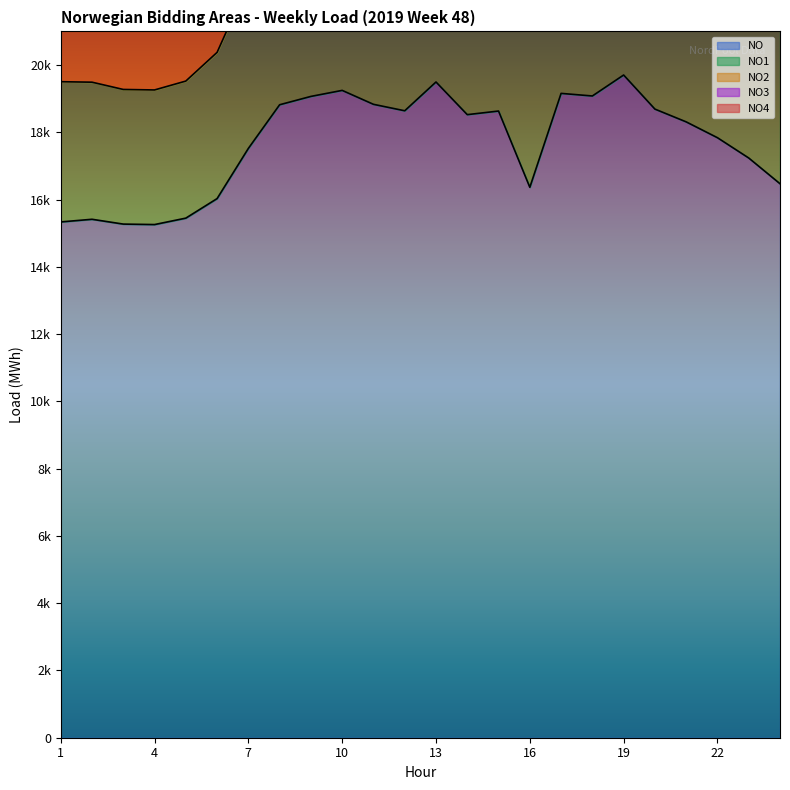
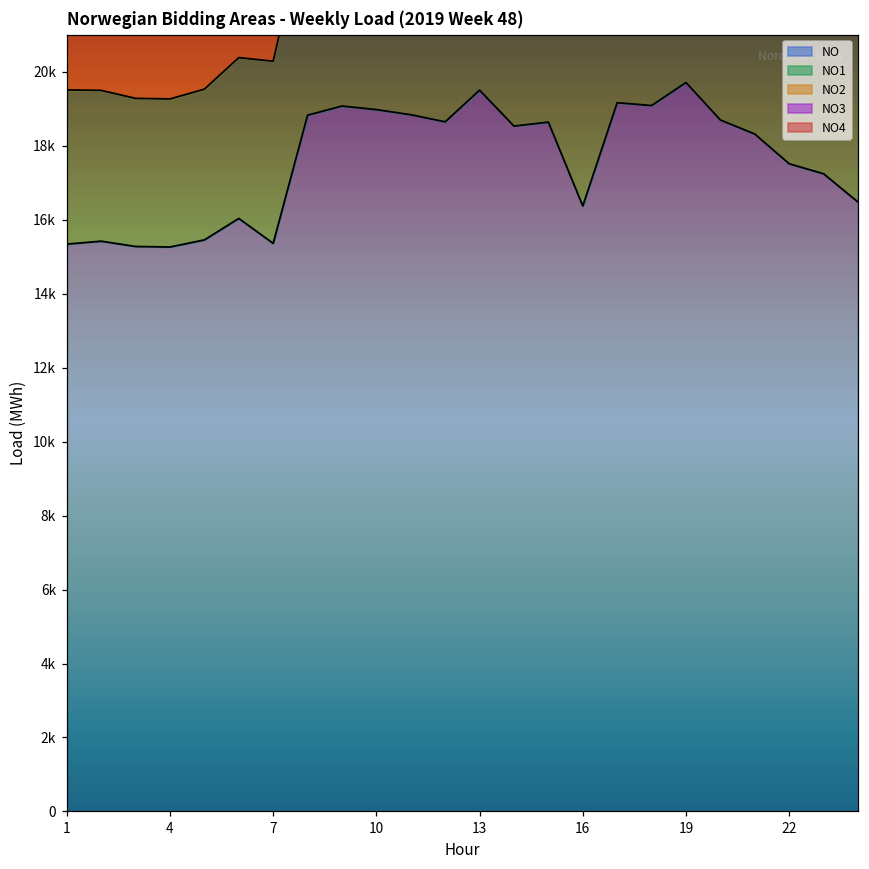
  {
    "NO": {
      "1": 15300,
      "4": 15300,
-     "7": 17500,
-     "10": 19200,
+     "7": 15400,
+     "10": 19000,
      "13": 19500,
      "16": 16400,
      "19": 19700,
-     "22": 17800
+     "22": 17500
    },
    "NO1": {
      "1": 4200,
      "4": 4000
    }
  }
